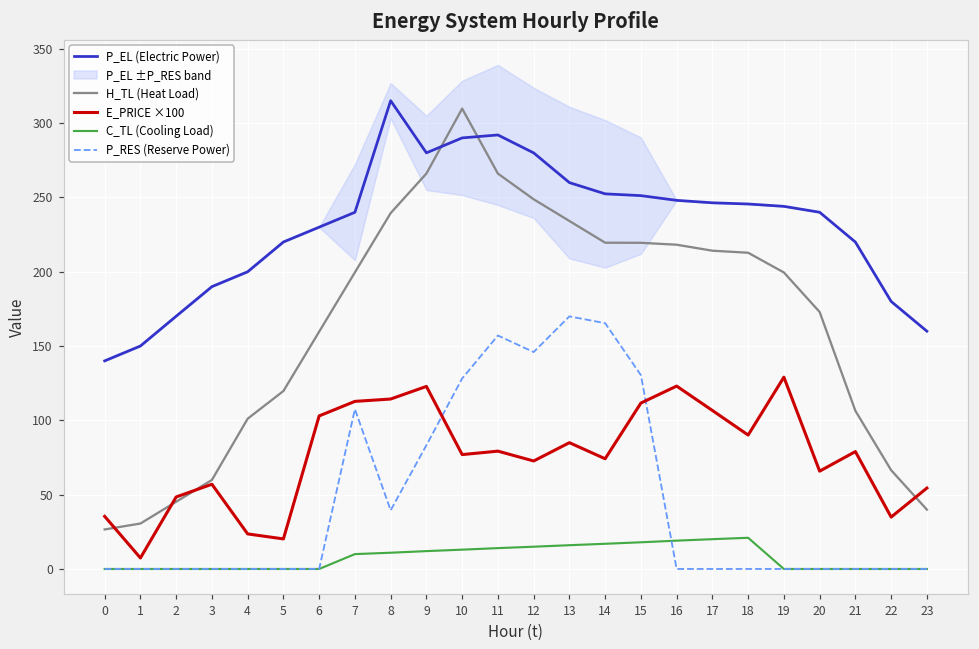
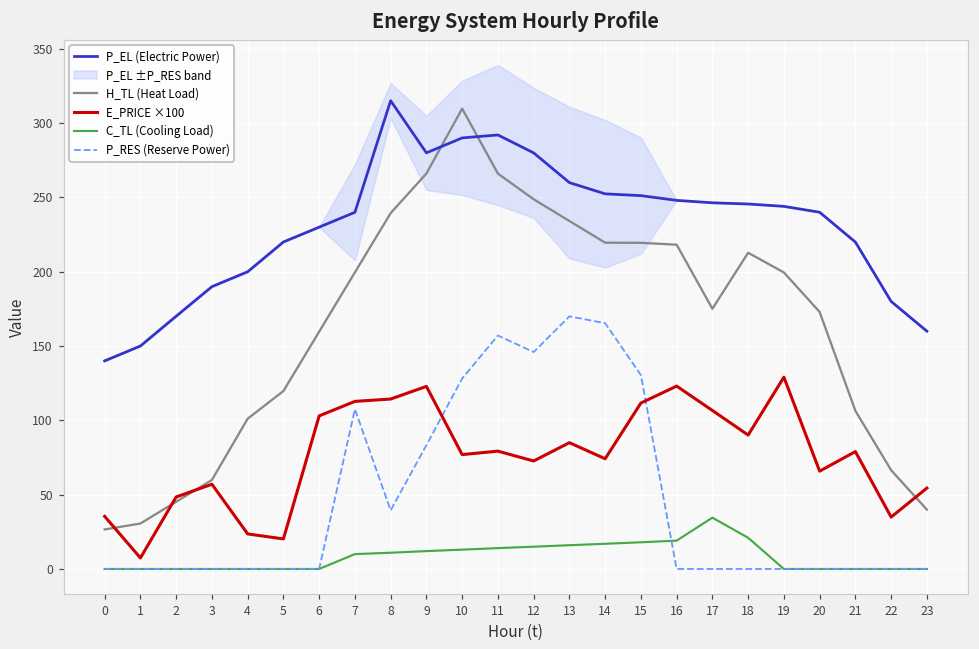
  {
    "P_EL (Electric Power)": {
      "7": 240,
      "8": 315,
      "9": 280,
      "10": 290,
      "11": 292,
      "12": 280,
      "13": 260,
      "14": 252,
      "15": 251
    },
    "H_TL (Heat Load)": {
      "0": 27,
      "1": 31,
      "2": 45,
      "3": 60,
      "4": 101,
      "5": 120,
      "6": 160,
      "7": 200,
      "8": 239,
      "9": 266,
      "10": 310,
      "11": 266,
      "12": 249,
      "13": 234,
      "14": 220,
      "15": 219,
      "16": 218,
-     "17": 214,
+     "17": 175,
      "18": 213,
      "19": 200,
      "20": 173,
      "21": 106,
      "22": 66,
      "23": 40
    },
    "E_PRICE ×100": {
      "0": 35,
      "1": 7,
      "2": 48,
      "3": 57,
      "4": 24,
      "5": 20,
      "6": 103,
      "7": 113,
      "8": 114,
      "9": 123,
      "10": 77,
      "11": 79,
      "12": 73,
      "13": 85,
      "14": 74,
      "15": 112,
      "16": 123,
      "17": 107,
      "18": 90,
      "19": 129,
      "20": 66,
      "21": 79,
      "22": 35,
      "23": 54
    },
    "C_TL (Cooling Load)": {
      "7": 10,
      "8": 11,
      "9": 12,
      "10": 13,
      "11": 14,
      "12": 15,
      "13": 16,
      "14": 17,
      "15": 18,
      "16": 19,
-     "17": 20,
+     "17": 35,
      "18": 21
    },
    "P_RES (Reserve Power)": {
      "7": 108,
      "8": 39,
      "9": 83,
      "10": 128,
      "11": 157,
      "12": 146,
      "13": 170,
      "14": 165,
      "15": 130,
      "16": 0,
      "17": 0,
      "18": 0
    }
  }
